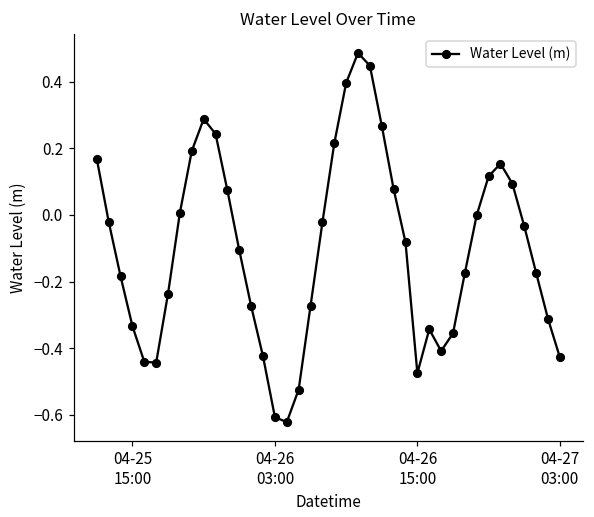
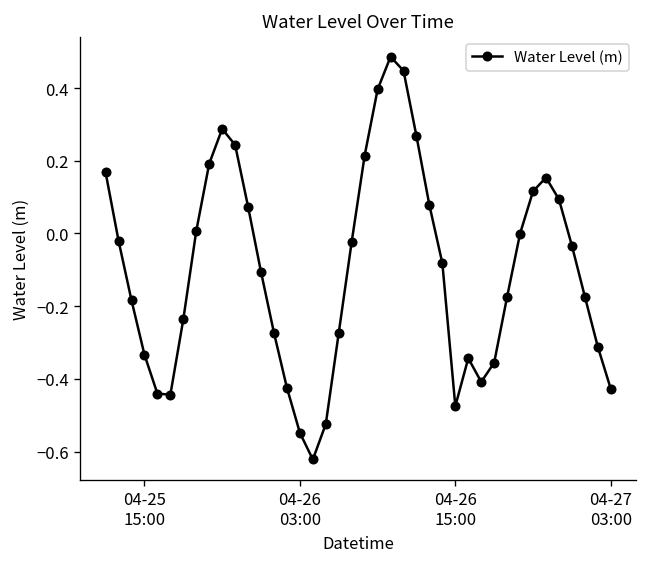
  {
    "04-25 15:00": -0.33,
-   "04-26 03:00": -0.61,
+   "04-26 03:00": -0.55,
    "04-26 15:00": -0.48,
    "04-27 03:00": -0.43
  }
